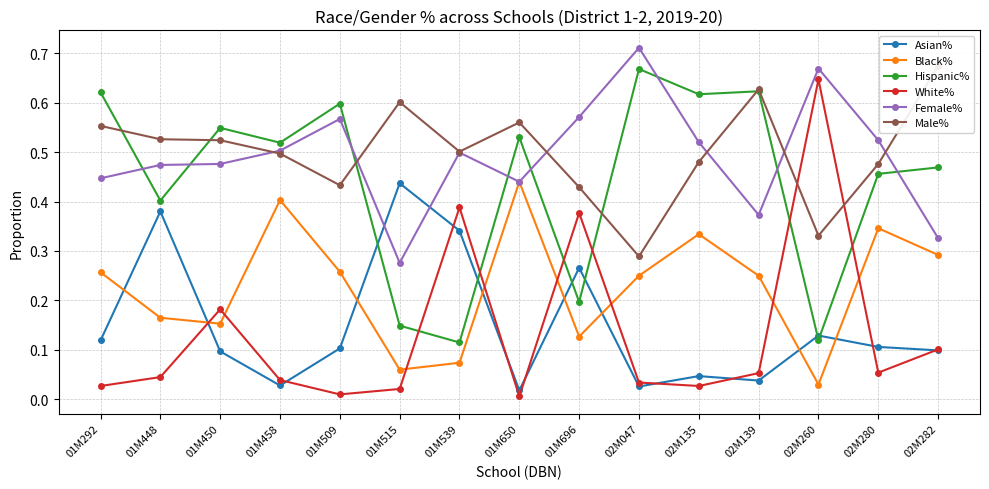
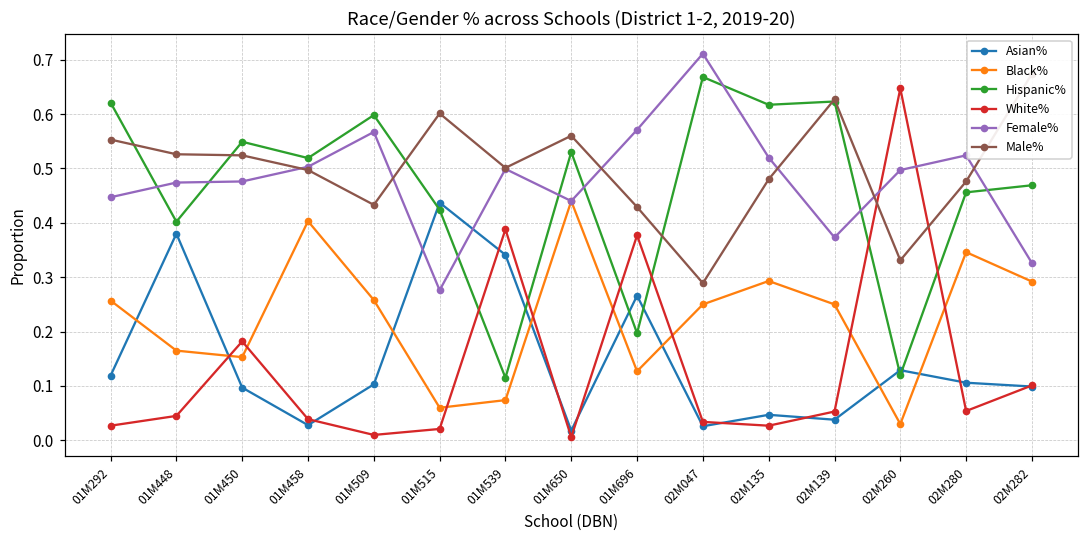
  {
    "Asian%": {
      "01M292": 0.12,
      "01M448": 0.38,
      "01M450": 0.10,
      "01M458": 0.03,
      "01M509": 0.10,
      "01M515": 0.44,
      "01M539": 0.34,
      "01M650": 0.02,
      "01M696": 0.27,
      "02M047": 0.03,
      "02M135": 0.05,
      "02M139": 0.04,
      "02M260": 0.13,
      "02M280": 0.11
    },
    "Black%": {
      "01M292": 0.26,
      "01M448": 0.17,
      "01M450": 0.15,
      "01M458": 0.40,
      "01M509": 0.26,
      "01M515": 0.06,
      "01M539": 0.07,
      "01M696": 0.13,
      "02M047": 0.25,
-     "02M135": 0.33,
+     "02M135": 0.29,
      "02M139": 0.25,
      "02M260": 0.03,
      "02M280": 0.35,
      "02M282": 0.29
    },
    "Hispanic%": {
      "01M292": 0.62,
      "01M448": 0.40,
      "01M450": 0.55,
      "01M458": 0.52,
      "01M509": 0.60,
-     "01M515": 0.15,
+     "01M515": 0.42,
      "01M539": 0.12,
      "01M650": 0.53,
      "01M696": 0.20,
      "02M047": 0.67,
      "02M135": 0.62,
      "02M260": 0.12,
      "02M280": 0.46,
      "02M282": 0.47
    },
    "White%": {
      "01M292": 0.03,
      "01M448": 0.05,
      "01M450": 0.18,
      "01M458": 0.04,
      "01M509": 0.01,
      "01M515": 0.02,
      "01M539": 0.39,
      "01M650": 0.01,
      "01M696": 0.38,
      "02M047": 0.03,
      "02M135": 0.03,
      "02M139": 0.05,
      "02M260": 0.65,
      "02M280": 0.05
    },
    "Female%": {
      "01M292": 0.45,
      "01M448": 0.47,
      "01M450": 0.48,
      "01M458": 0.50,
      "01M509": 0.57,
      "01M515": 0.28,
      "01M696": 0.57,
      "02M047": 0.71,
      "02M135": 0.52,
      "02M139": 0.37,
-     "02M260": 0.67,
+     "02M260": 0.50,
      "02M280": 0.52,
      "02M282": 0.33
    },
    "Male%": {
      "01M292": 0.55,
      "01M448": 0.53,
      "01M450": 0.52,
      "01M458": 0.50,
      "01M509": 0.43,
      "01M515": 0.60,
      "01M650": 0.56,
      "01M696": 0.43,
      "02M047": 0.29,
      "02M135": 0.48,
      "02M260": 0.33,
      "02M280": 0.48
    }
  }
